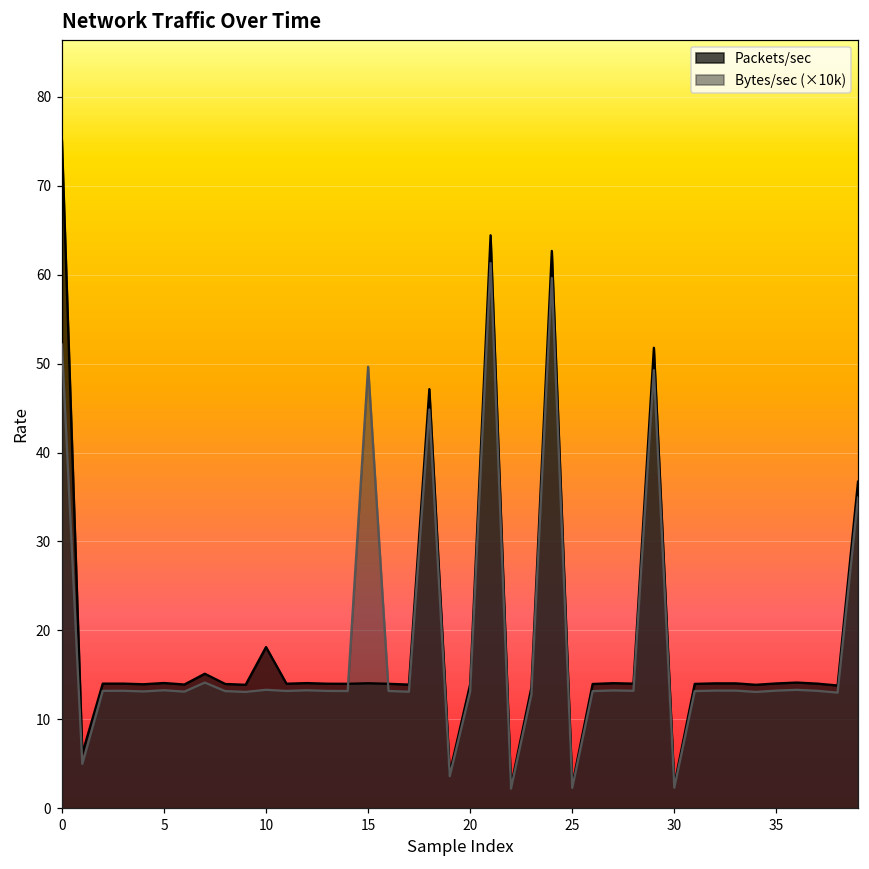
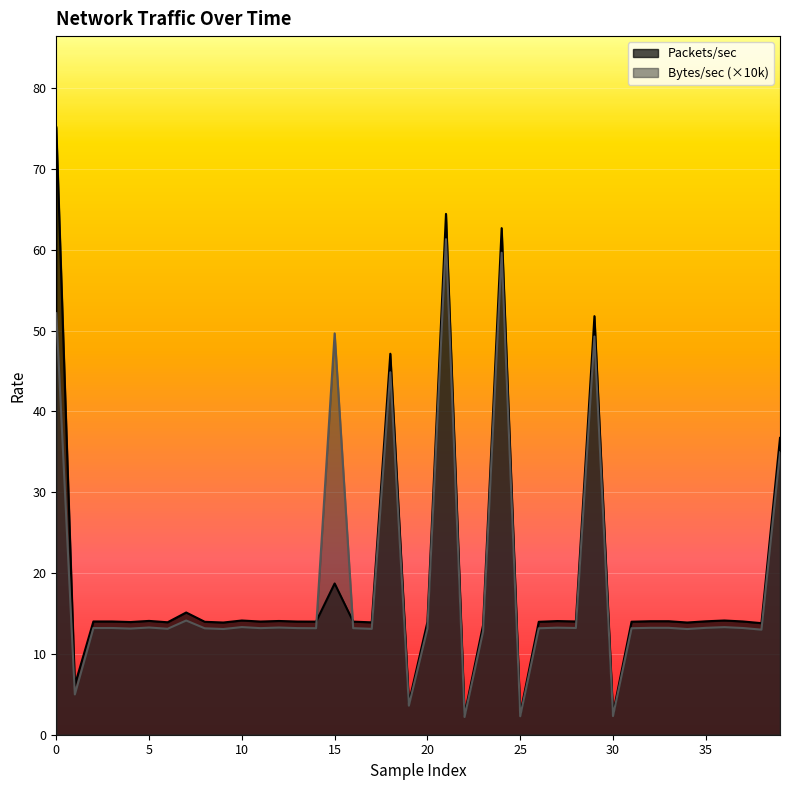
  {
    "Packets/sec": {
      "0": 75,
      "5": 14,
-     "10": 18,
-     "15": 14,
+     "10": 14,
+     "15": 19,
      "20": 14,
      "35": 14
    },
    "Bytes/sec (×10k)": {
      "0": 52,
      "5": 13,
      "10": 13,
      "15": 50,
      "20": 13,
      "35": 13
    }
  }
